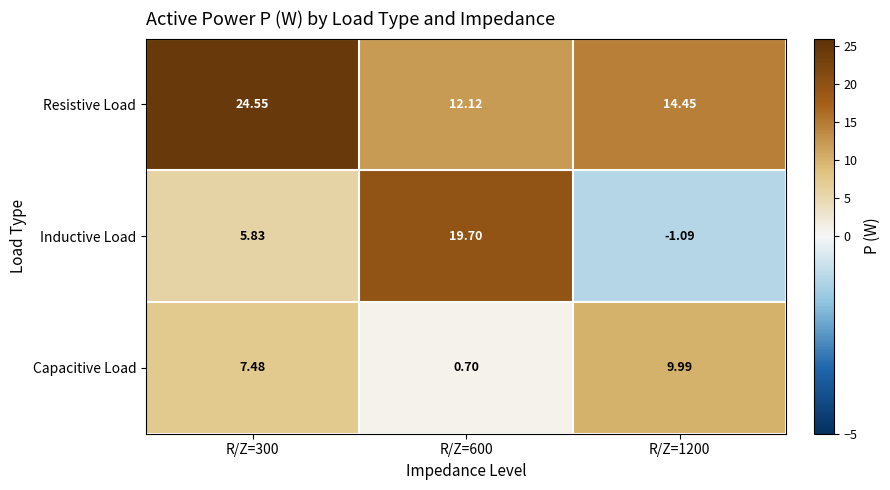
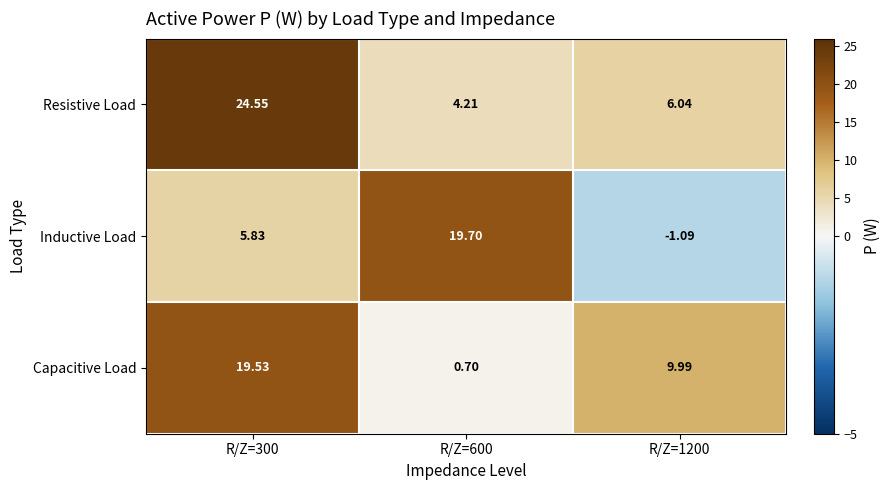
  {
    "Resistive Load": {
      "R/Z=300": 24.55,
-     "R/Z=600": 12.12,
-     "R/Z=1200": 14.45
+     "R/Z=600": 4.21,
+     "R/Z=1200": 6.04
    },
    "Inductive Load": {
      "R/Z=300": 5.83,
      "R/Z=600": 19.70,
      "R/Z=1200": -1.09
    },
    "Capacitive Load": {
-     "R/Z=300": 7.48,
+     "R/Z=300": 19.53,
      "R/Z=600": 0.70,
      "R/Z=1200": 9.99
    }
  }
